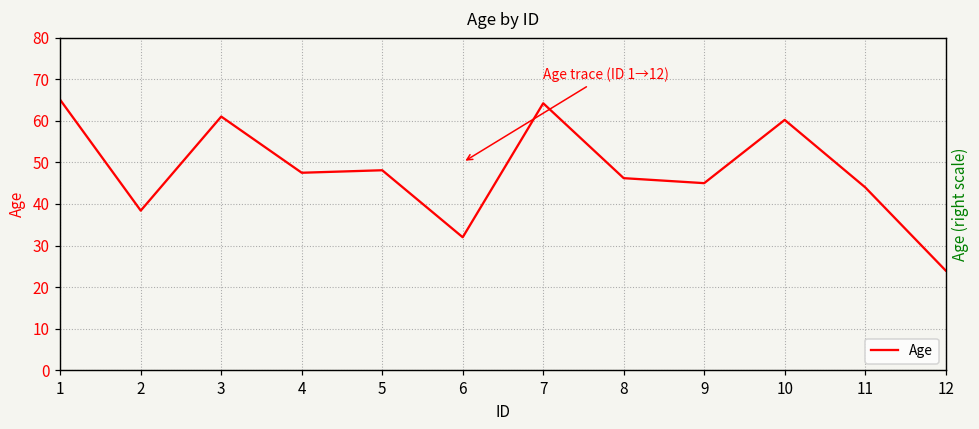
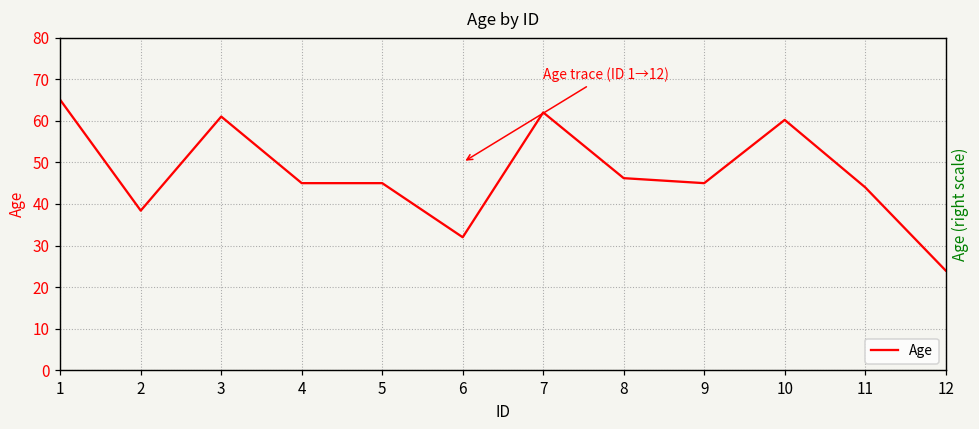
  {
    "1": 65,
    "2": 38,
    "3": 61,
-   "4": 48,
-   "5": 48,
+   "4": 45,
+   "5": 45,
    "6": 32,
-   "7": 64,
+   "7": 62,
    "8": 46,
    "9": 45,
    "10": 60,
    "11": 44,
    "12": 24
  }
